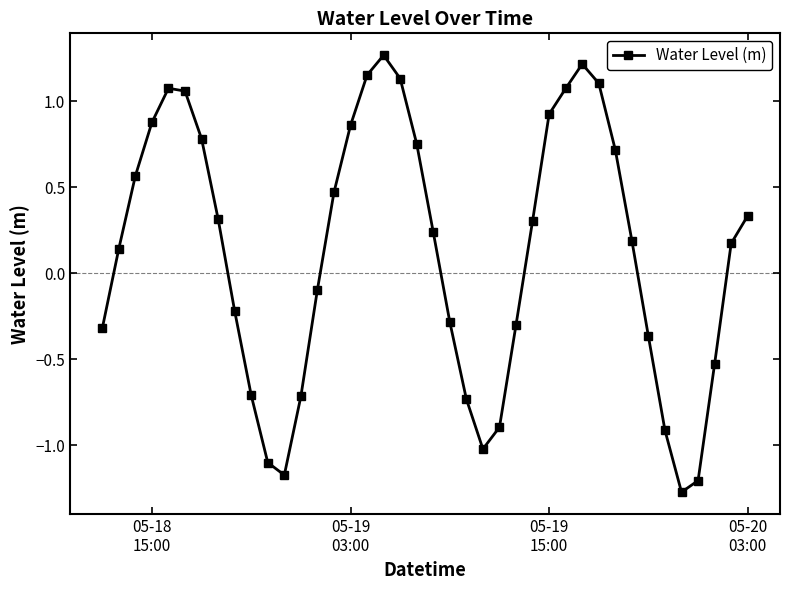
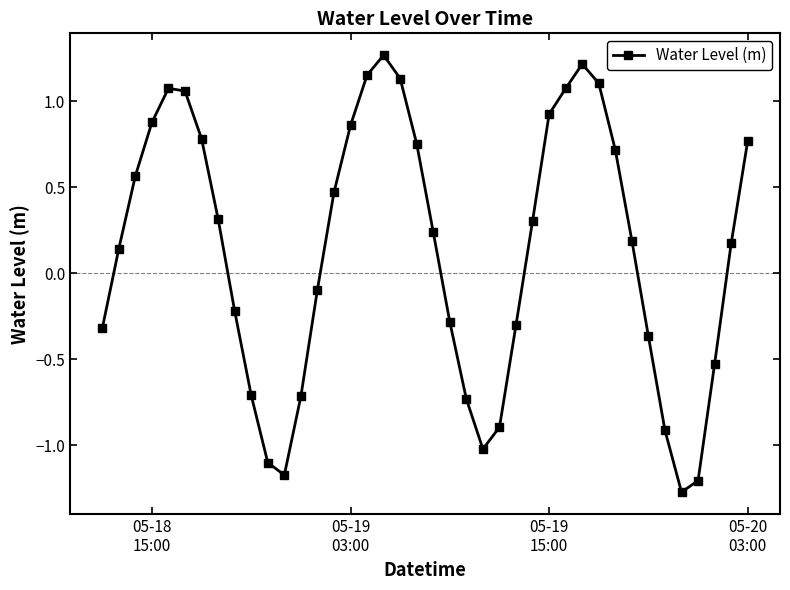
  {
    "05-18 15:00": 0.88,
    "05-19 03:00": 0.86,
    "05-19 15:00": 0.92,
-   "05-20 03:00": 0.33
+   "05-20 03:00": 0.77
  }
